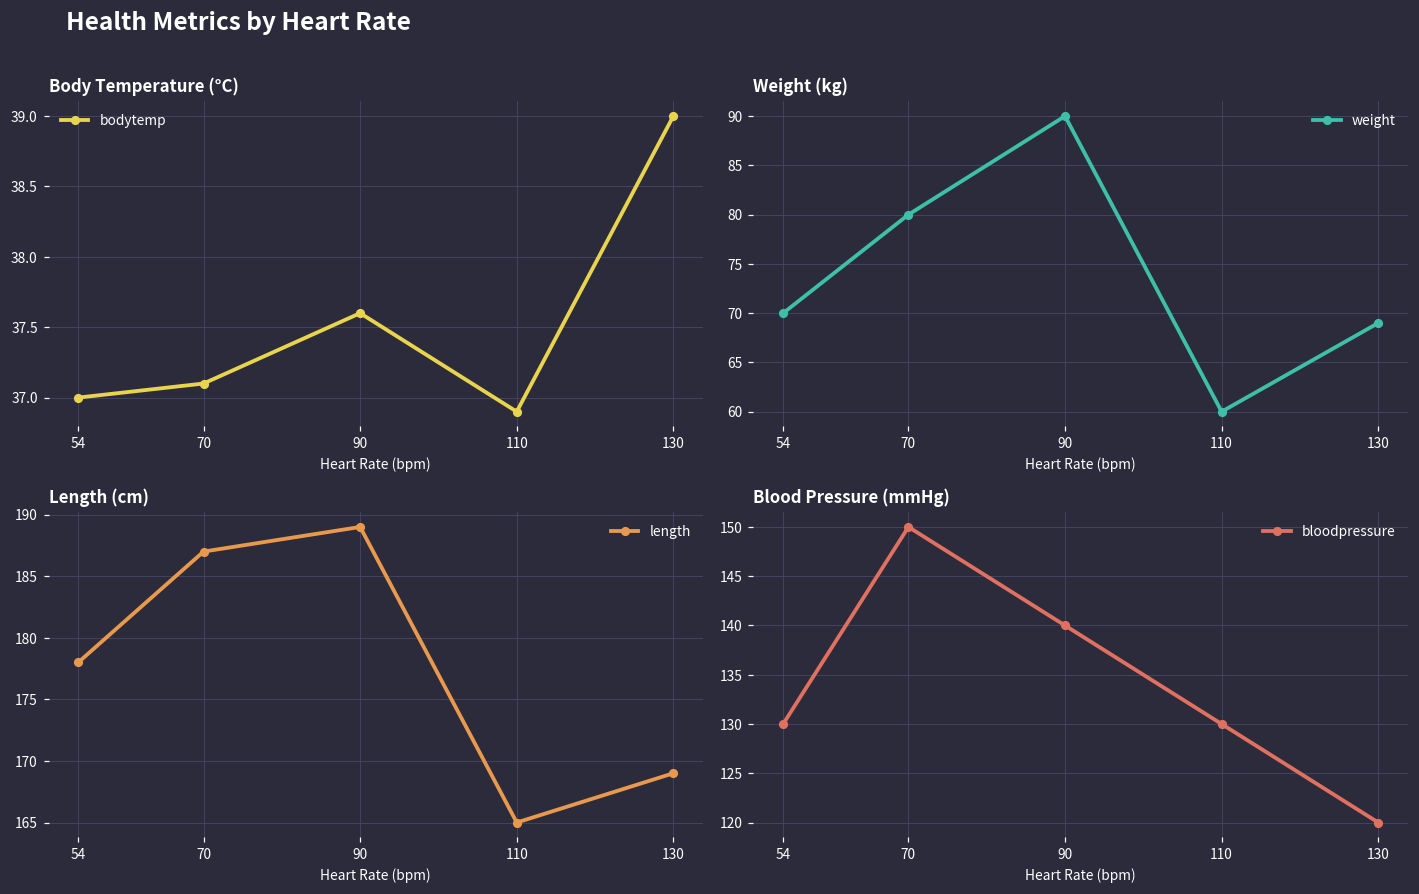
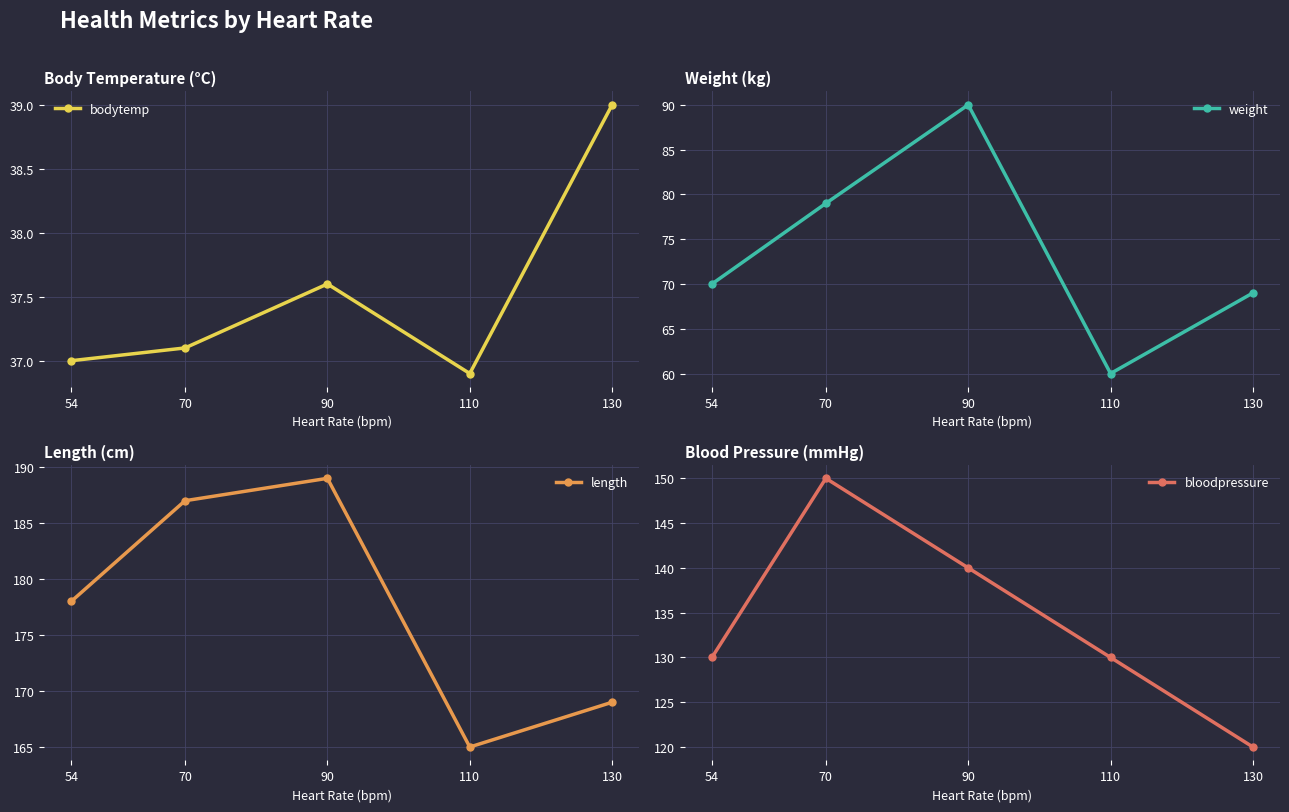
  {
    "Body Temperature (°C)": {
      "54": 37.00,
      "70": 37.10,
      "90": 37.60,
      "110": 36.90,
      "130": 39.00
    },
    "Weight (kg)": {
      "54": 70,
-     "70": 80,
+     "70": 79,
      "90": 90,
      "110": 60,
      "130": 69
    },
    "Length (cm)": {
      "54": 178.0,
      "70": 187.0,
      "90": 189.0,
      "110": 165.0,
      "130": 169.0
    },
    "Blood Pressure (mmHg)": {
      "54": 130,
      "70": 150,
      "90": 140,
      "110": 130,
      "130": 120
    }
  }
